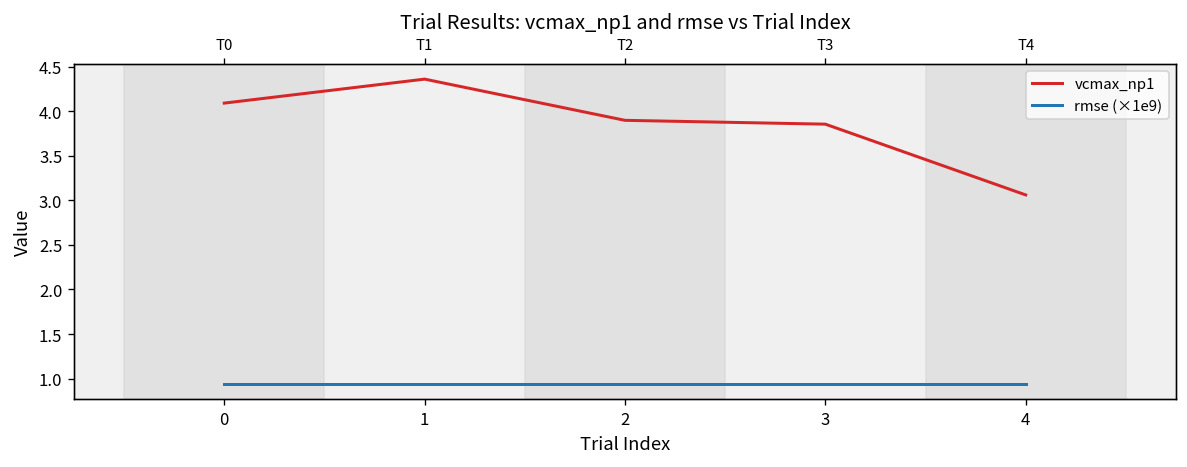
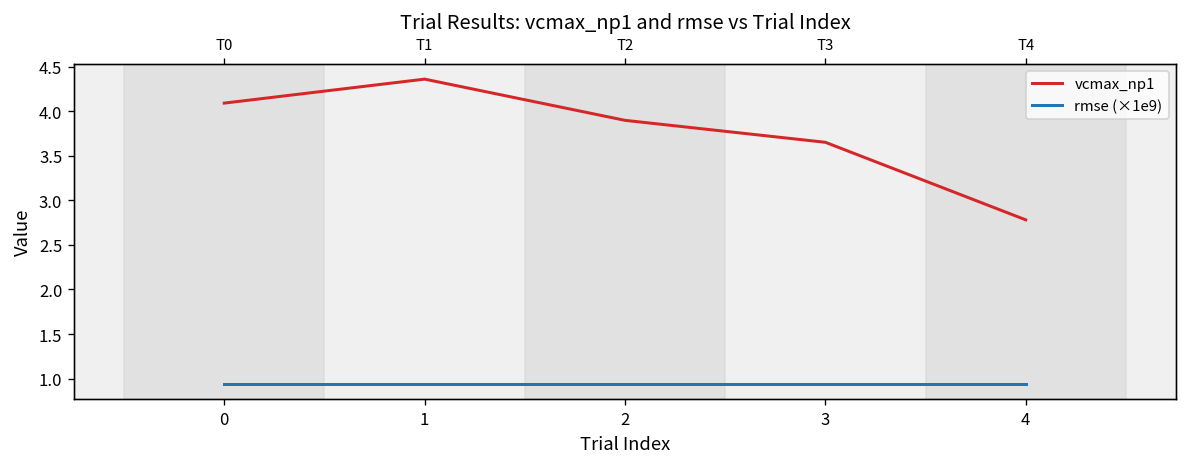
  {
    "vcmax_np1": {
      "0": 4.1,
      "1": 4.4,
      "2": 3.9,
-     "3": 3.9,
-     "4": 3.1
+     "3": 3.7,
+     "4": 2.8
    },
    "rmse (×1e9)": {
      "0": 0.9,
      "1": 0.9,
      "2": 0.9,
      "3": 0.9,
      "4": 0.9
    }
  }
